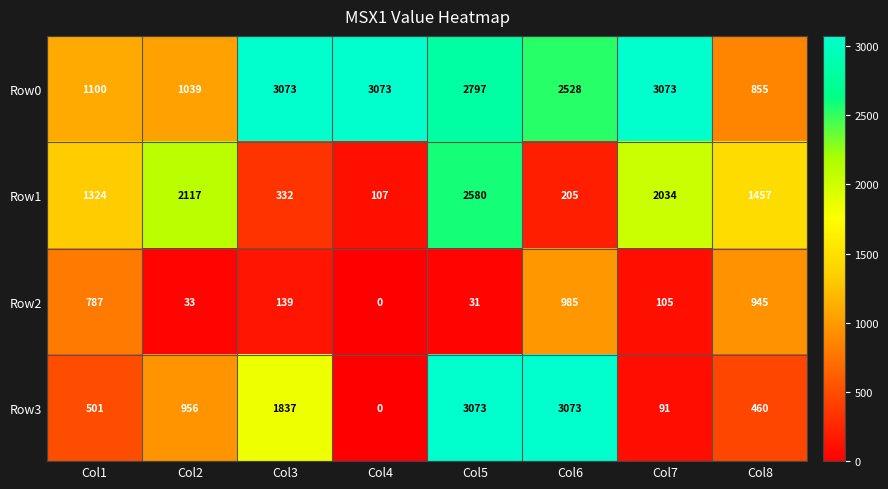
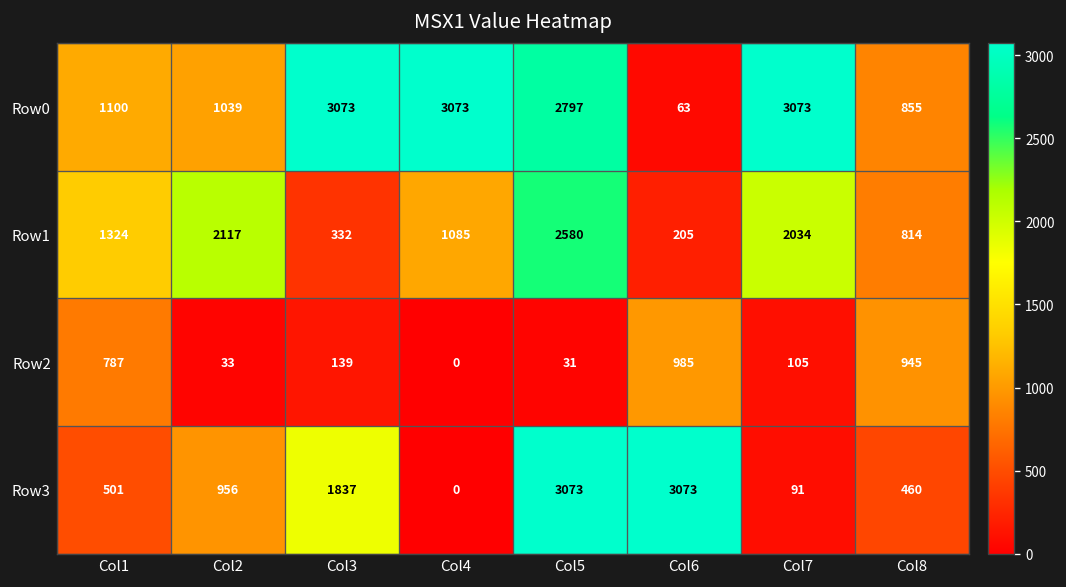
  {
    "Row0": {
      "Col1": 1100,
      "Col2": 1039,
      "Col3": 3073,
      "Col4": 3073,
      "Col5": 2797,
-     "Col6": 2528,
+     "Col6": 63,
      "Col7": 3073,
      "Col8": 855
    },
    "Row1": {
      "Col1": 1324,
      "Col2": 2117,
      "Col3": 332,
-     "Col4": 107,
+     "Col4": 1085,
      "Col5": 2580,
      "Col6": 205,
      "Col7": 2034,
-     "Col8": 1457
+     "Col8": 814
    },
    "Row2": {
      "Col1": 787,
      "Col2": 33,
      "Col3": 139,
      "Col4": 0,
      "Col5": 31,
      "Col6": 985,
      "Col7": 105,
      "Col8": 945
    },
    "Row3": {
      "Col1": 501,
      "Col2": 956,
      "Col3": 1837,
      "Col4": 0,
      "Col5": 3073,
      "Col6": 3073,
      "Col7": 91,
      "Col8": 460
    }
  }
